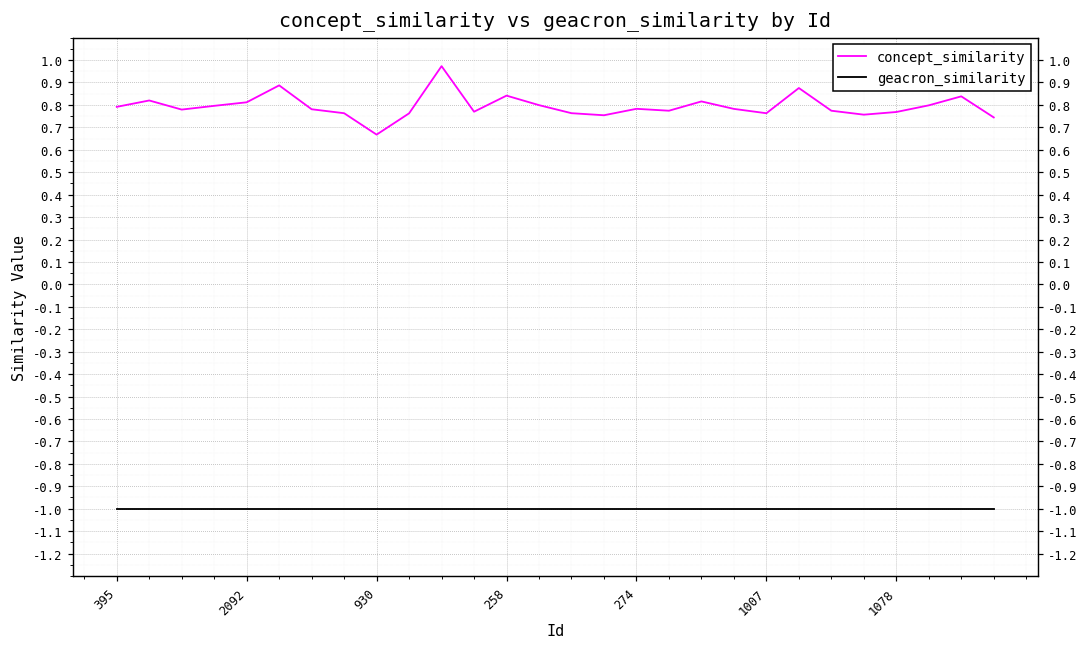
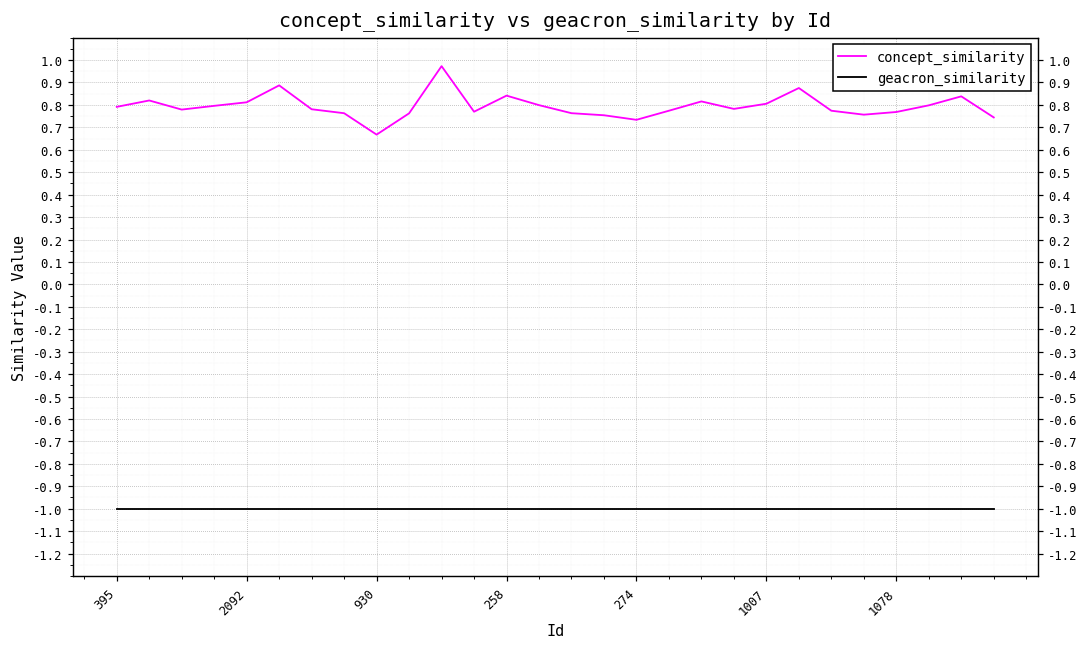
  {
    "concept_similarity": {
      "395": 0.79,
      "2092": 0.81,
      "930": 0.67,
      "258": 0.84,
-     "274": 0.78,
-     "1007": 0.76,
+     "274": 0.73,
+     "1007": 0.81,
      "1078": 0.77
    },
    "geacron_similarity": {
      "395": -1.00,
      "2092": -1.00,
      "930": -1.00,
      "258": -1.00,
      "274": -1.00,
      "1007": -1.00,
      "1078": -1.00
    }
  }
